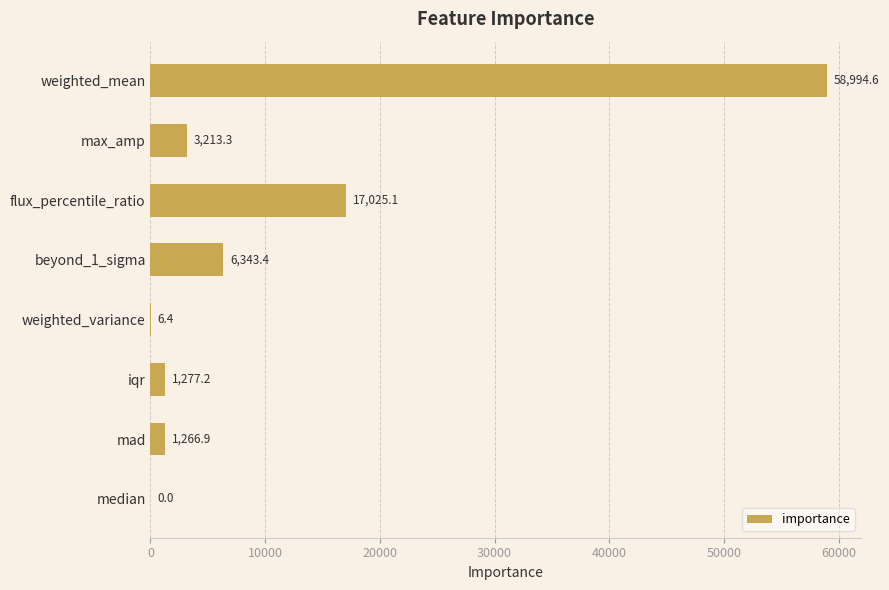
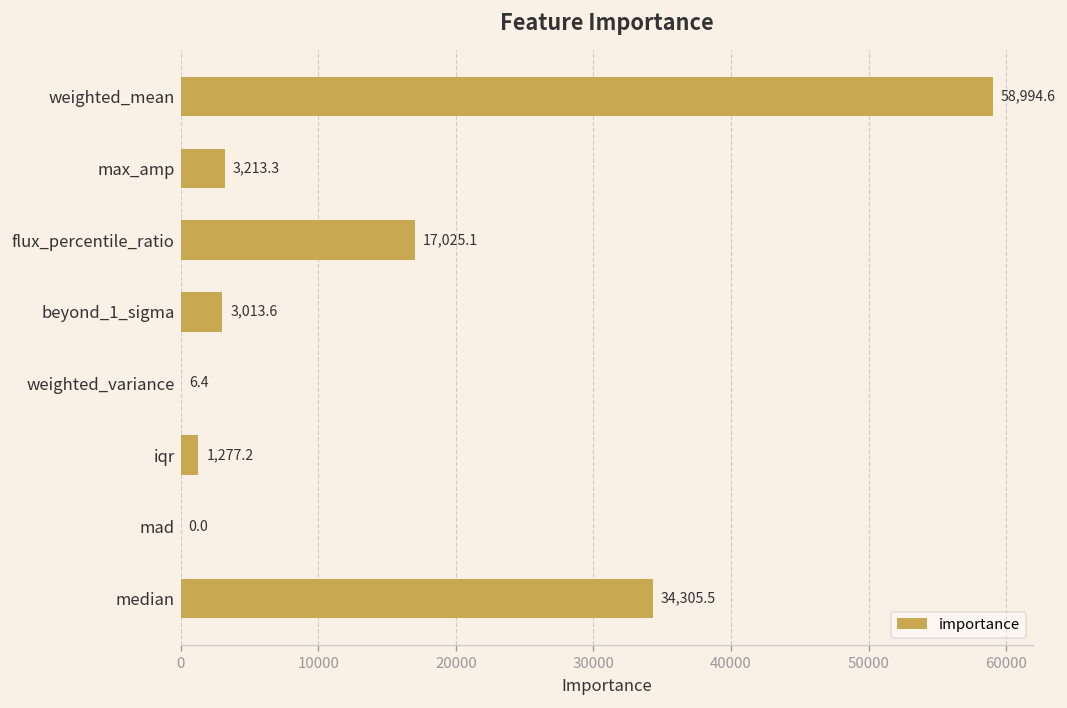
  {
    "weighted_mean": "58,994.6",
    "max_amp": "3,213.3",
    "flux_percentile_ratio": "17,025.1",
-   "beyond_1_sigma": "6,343.4",
+   "beyond_1_sigma": "3,013.6",
    "weighted_variance": "6.4",
    "iqr": "1,277.2",
-   "mad": "1,266.9",
-   "median": "0.0"
+   "mad": "0.0",
+   "median": "34,305.5"
  }
